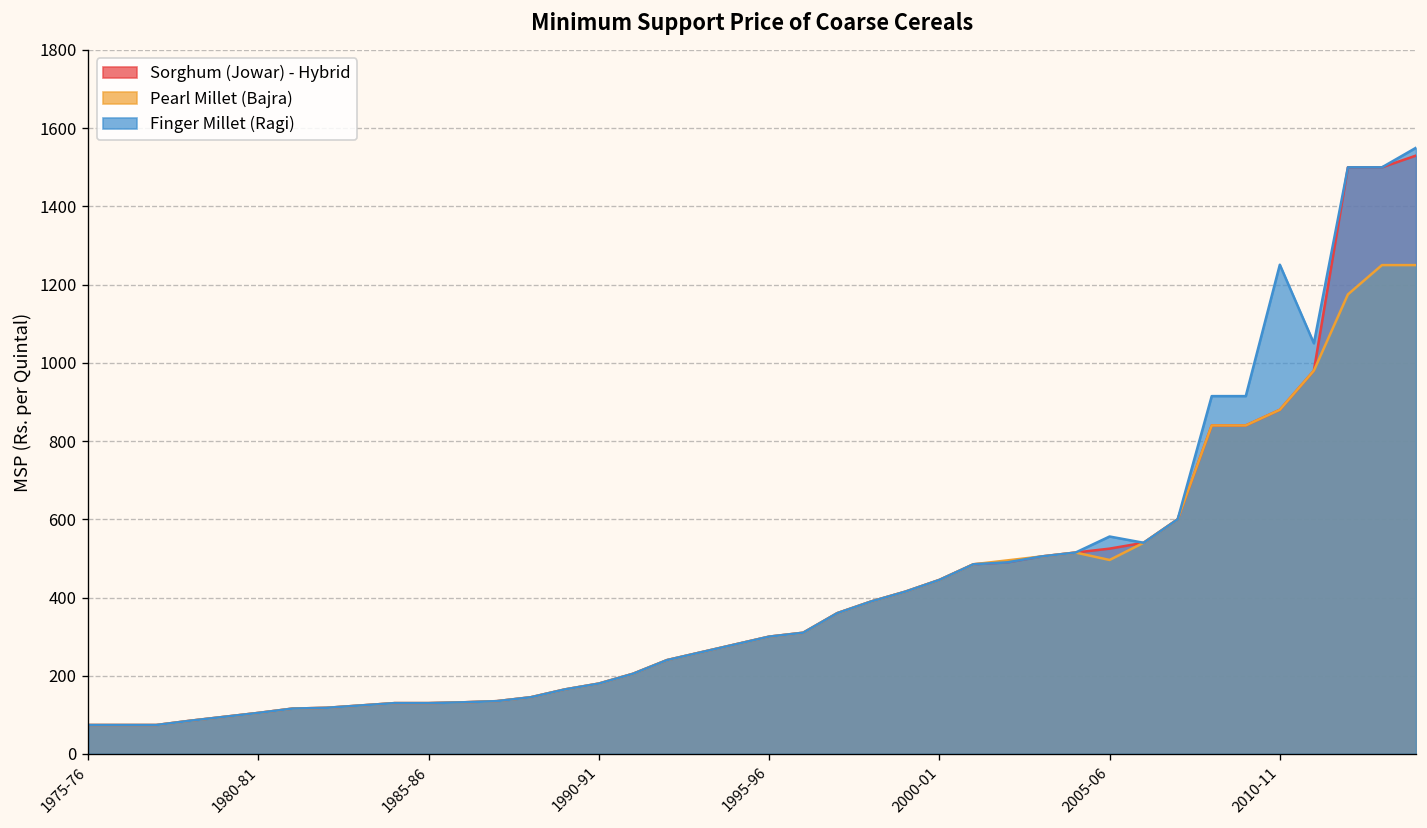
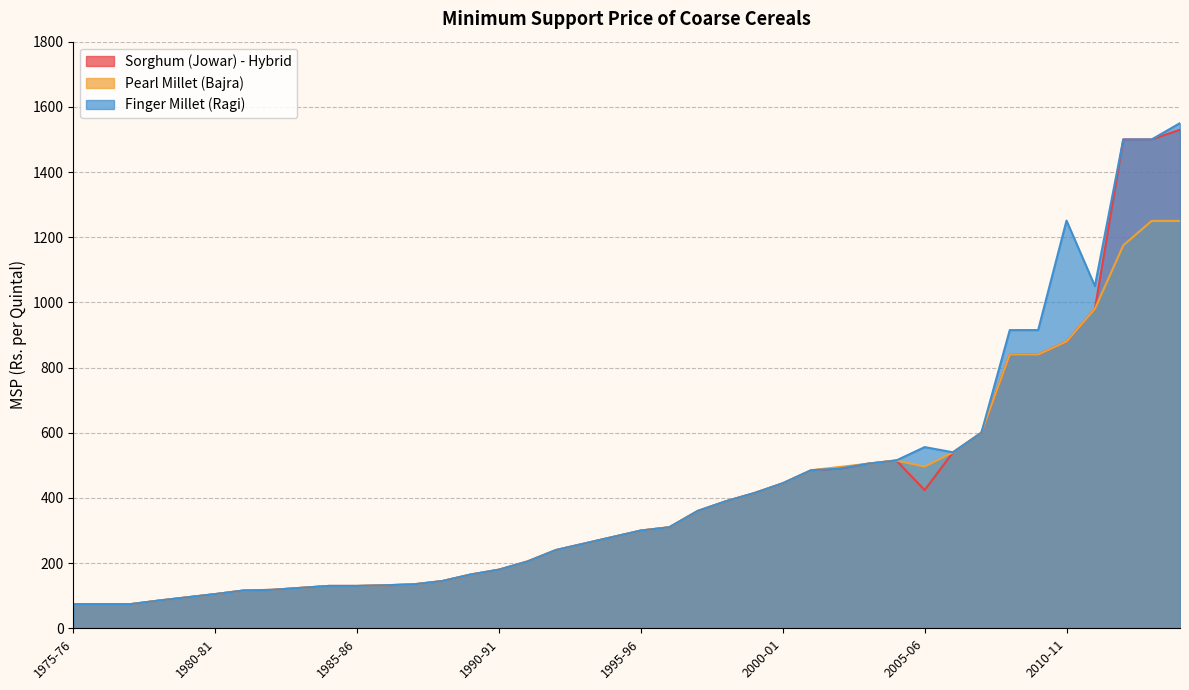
  {
    "Sorghum (Jowar) - Hybrid": {
-     "2005-06": 530
+     "2005-06": 420
    },
    "Pearl Millet (Bajra)": {
      "2005-06": 500
    },
    "Finger Millet (Ragi)": {
      "2005-06": 560,
      "2010-11": 1250
    }
  }
